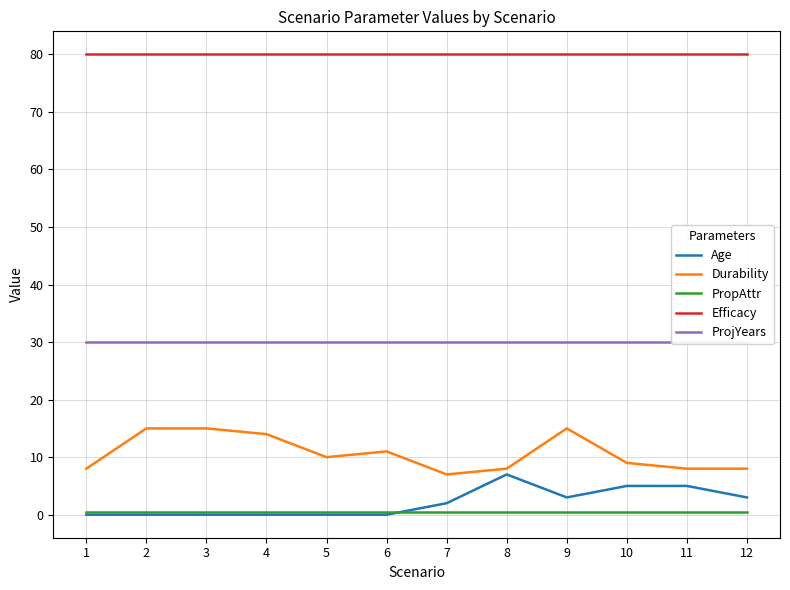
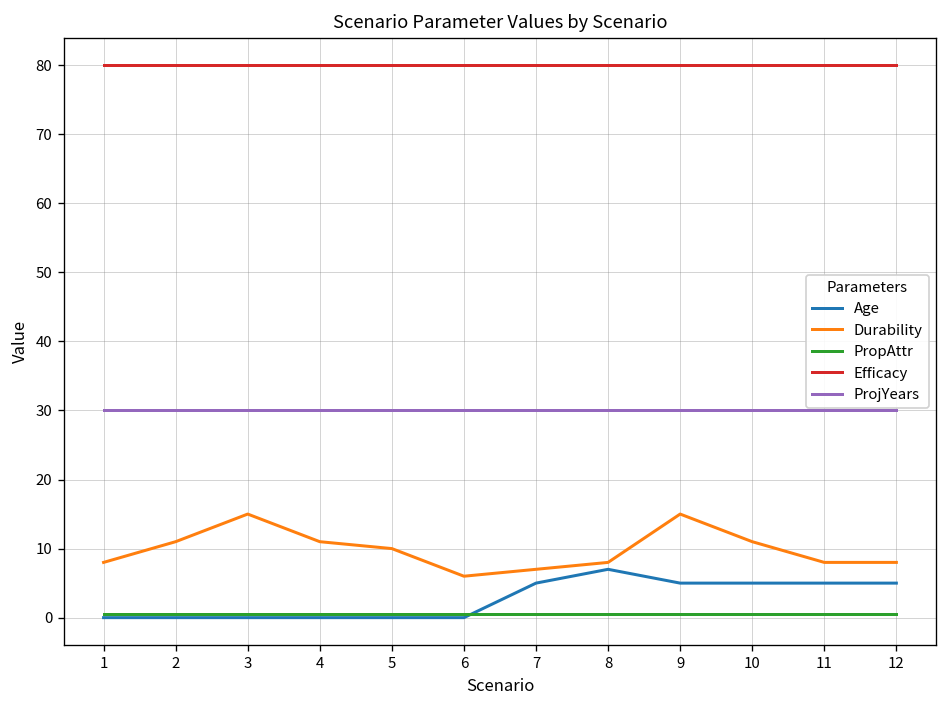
  {
    "Age": {
      "1": 0,
      "2": 0,
      "3": 0,
      "4": 0,
      "5": 0,
      "6": 0,
-     "7": 2,
+     "7": 5,
      "8": 7,
-     "9": 3,
+     "9": 5,
      "10": 5,
      "11": 5,
-     "12": 3
+     "12": 5
    },
    "Durability": {
      "1": 8,
-     "2": 15,
+     "2": 11,
      "3": 15,
-     "4": 14,
+     "4": 11,
      "5": 10,
-     "6": 11,
+     "6": 6,
      "7": 7,
      "8": 8,
      "9": 15,
-     "10": 9,
+     "10": 11,
      "11": 8,
      "12": 8
    },
    "PropAttr": {
      "1": 1,
      "2": 1,
      "3": 1,
      "4": 1,
      "5": 1,
      "6": 1,
      "7": 1,
      "8": 1,
      "9": 1,
      "10": 1,
      "11": 1,
      "12": 1
    },
    "Efficacy": {
      "1": 80,
      "2": 80,
      "3": 80,
      "4": 80,
      "5": 80,
      "6": 80,
      "7": 80,
      "8": 80,
      "9": 80,
      "10": 80,
      "11": 80,
      "12": 80
    },
    "ProjYears": {
      "1": 30,
      "2": 30,
      "3": 30,
      "4": 30,
      "5": 30,
      "6": 30,
      "7": 30,
      "8": 30,
      "9": 30,
      "10": 30
    }
  }
